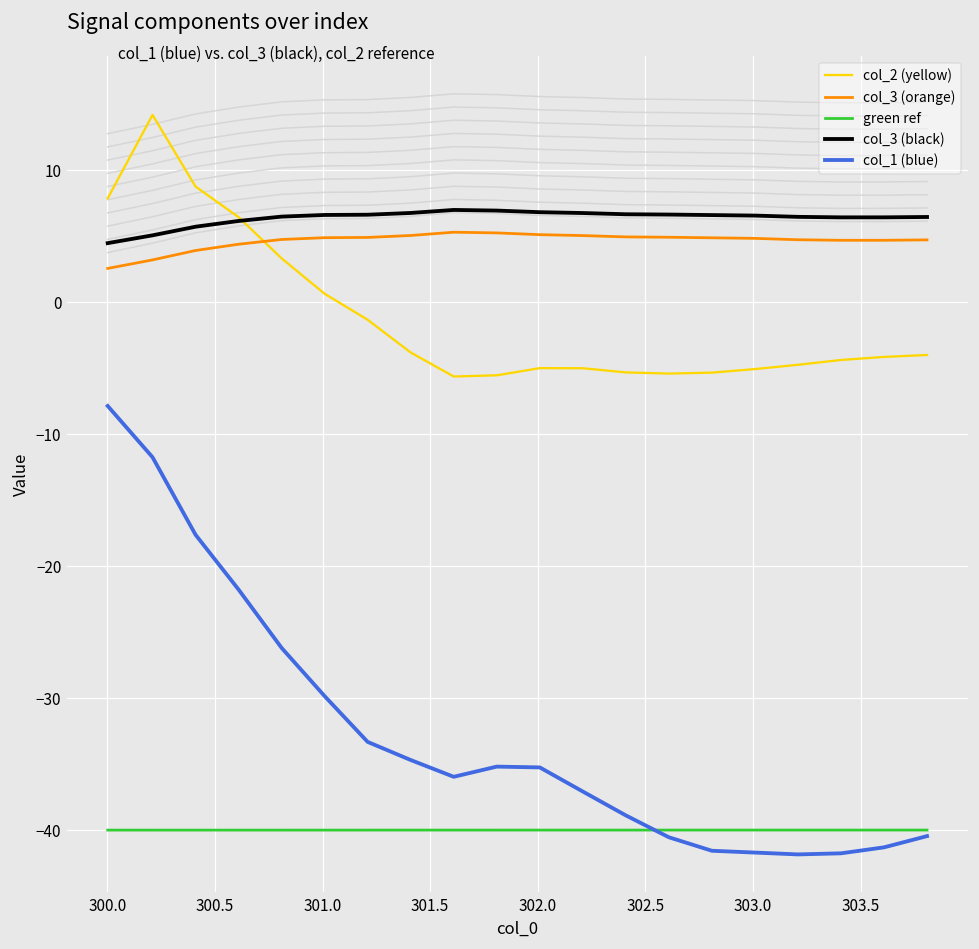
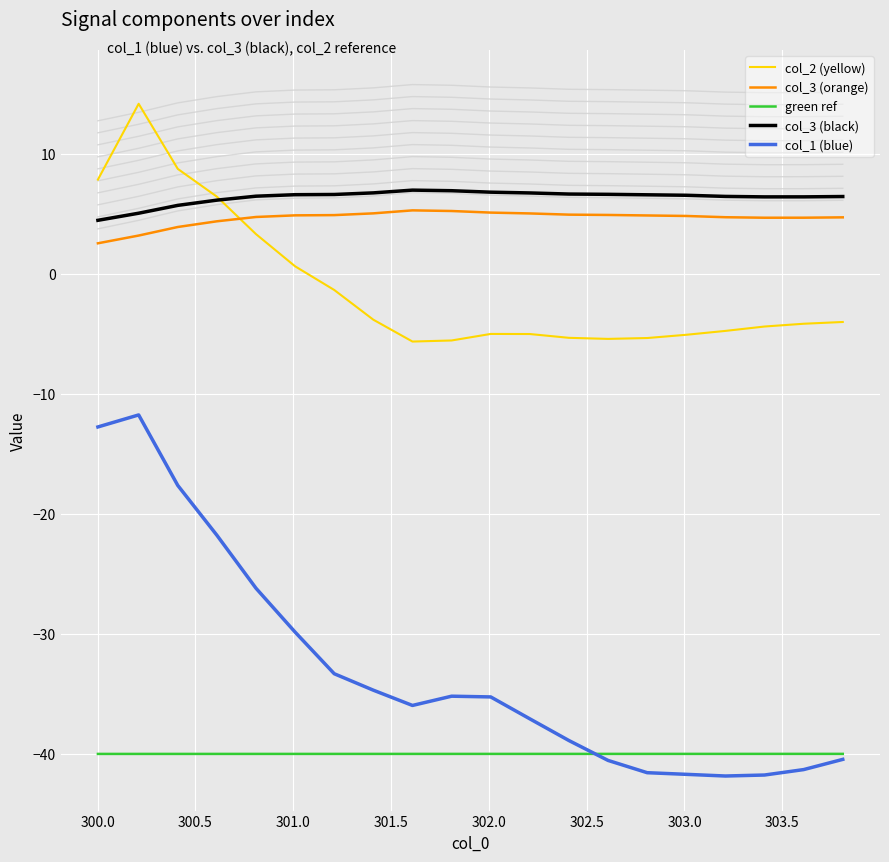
  {
    "col_3 (orange)": {
      "300.0": 2.5
    },
    "green ref": {
      "300.0": -40.0
    },
    "col_3 (black)": {
      "300.0": 4.4
    },
    "col_1 (blue)": {
-     "300.0": -7.9
+     "300.0": -12.8
    }
  }
